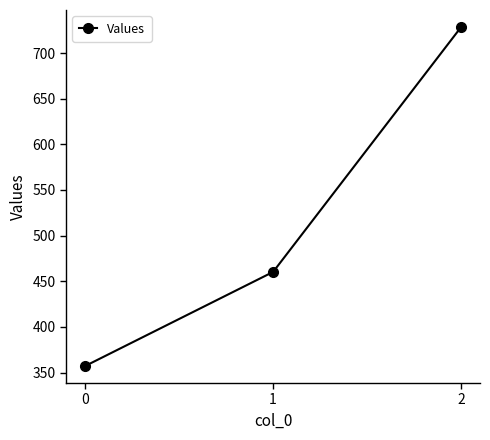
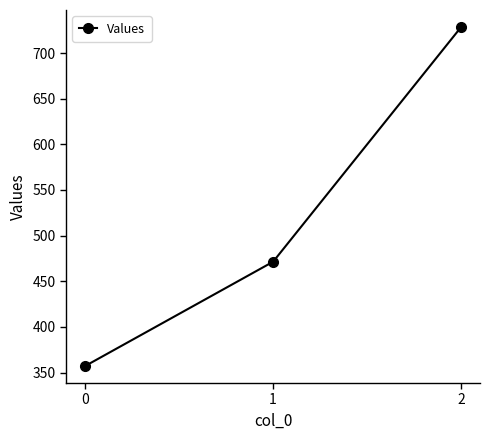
  {
    "0": 360,
-   "1": 460,
+   "1": 470,
    "2": 730
  }
